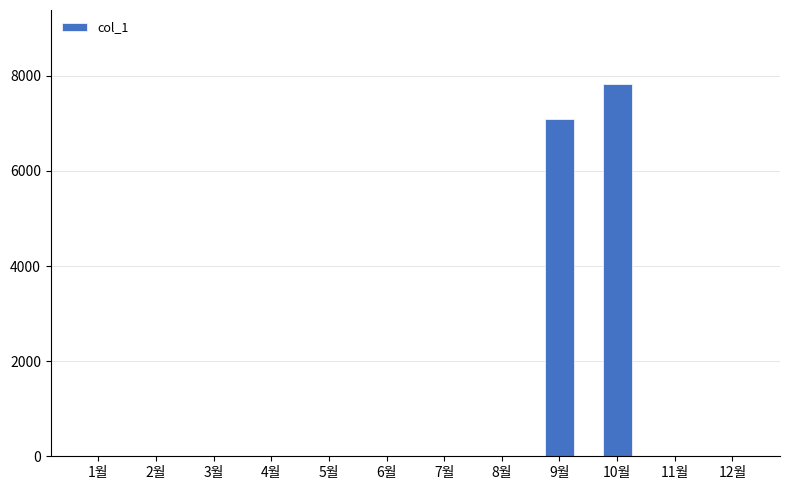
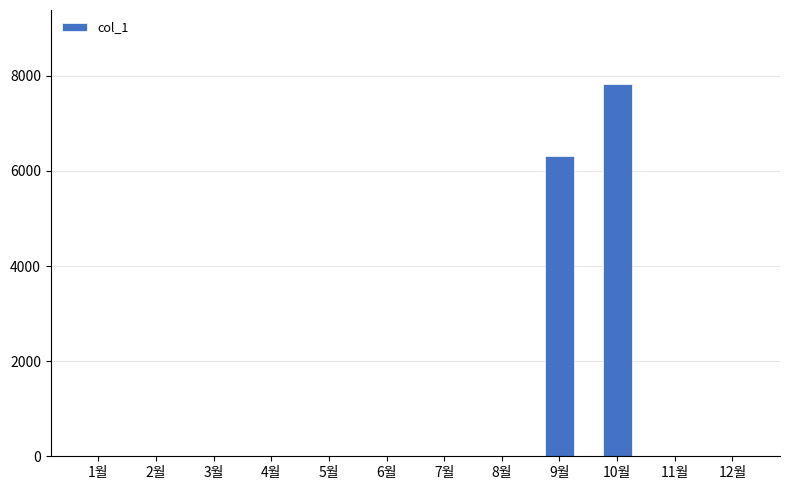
  {
    "1월": 0,
    "2월": 0,
    "3월": 0,
    "4월": 0,
    "5월": 0,
    "6월": 0,
    "7월": 0,
    "8월": 0,
-   "9월": 7100,
+   "9월": 6300,
    "10월": 7800,
    "11월": 0,
    "12월": 0
  }
